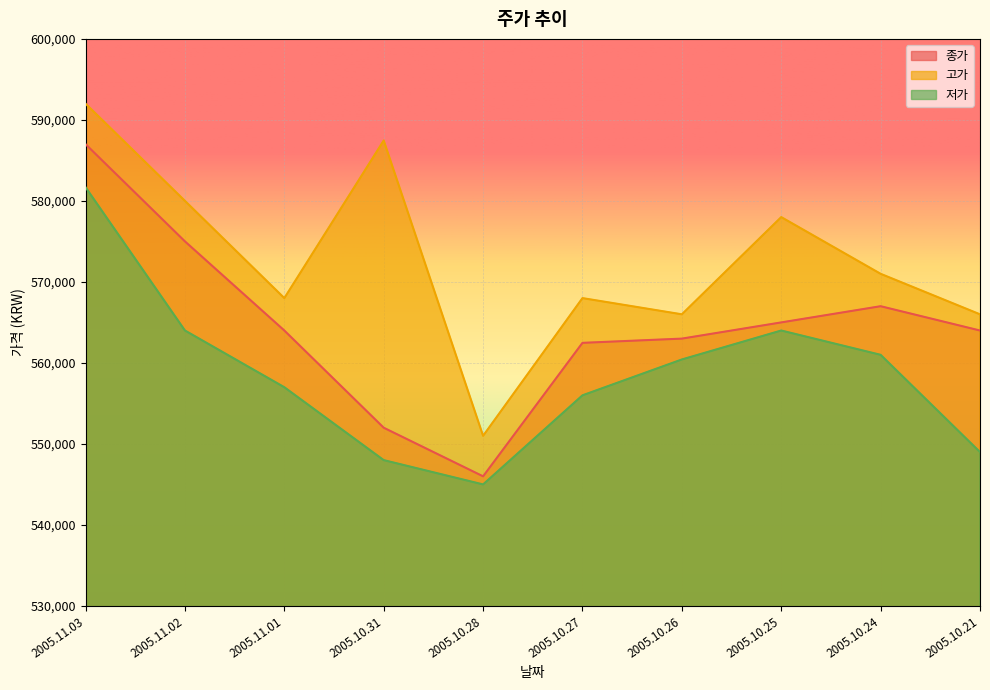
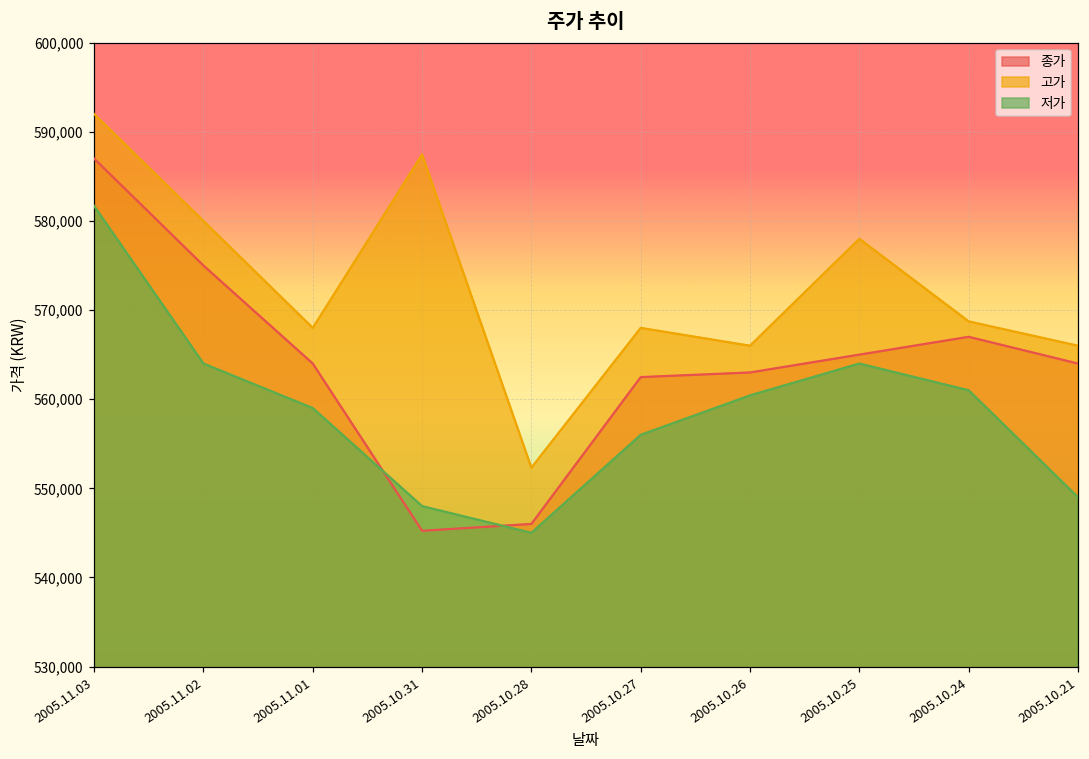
  {
    "종가": {
      "2005.11.03": "587,000",
      "2005.11.02": "575,000",
      "2005.11.01": "564,000",
-     "2005.10.31": "552,000",
+     "2005.10.31": "545,000",
      "2005.10.28": "546,000",
      "2005.10.27": "562,000",
      "2005.10.26": "563,000",
      "2005.10.25": "565,000",
      "2005.10.24": "567,000",
      "2005.10.21": "564,000"
    },
    "고가": {
      "2005.11.03": "592,000",
      "2005.11.02": "580,000",
      "2005.11.01": "568,000",
      "2005.10.31": "587,000",
-     "2005.10.28": "551,000",
+     "2005.10.28": "552,000",
      "2005.10.27": "568,000",
      "2005.10.26": "566,000",
      "2005.10.25": "578,000",
-     "2005.10.24": "571,000",
+     "2005.10.24": "569,000",
      "2005.10.21": "566,000"
    },
    "저가": {
      "2005.11.03": "582,000",
      "2005.11.02": "564,000",
-     "2005.11.01": "557,000",
+     "2005.11.01": "559,000",
      "2005.10.31": "548,000",
      "2005.10.28": "545,000",
      "2005.10.27": "556,000",
      "2005.10.26": "560,000",
      "2005.10.25": "564,000",
      "2005.10.24": "561,000",
      "2005.10.21": "549,000"
    }
  }
